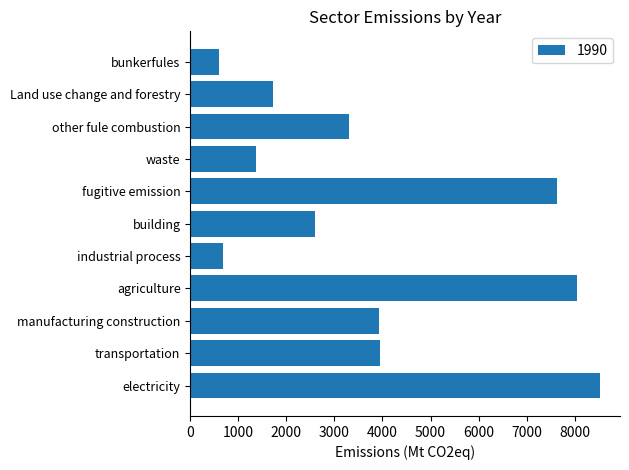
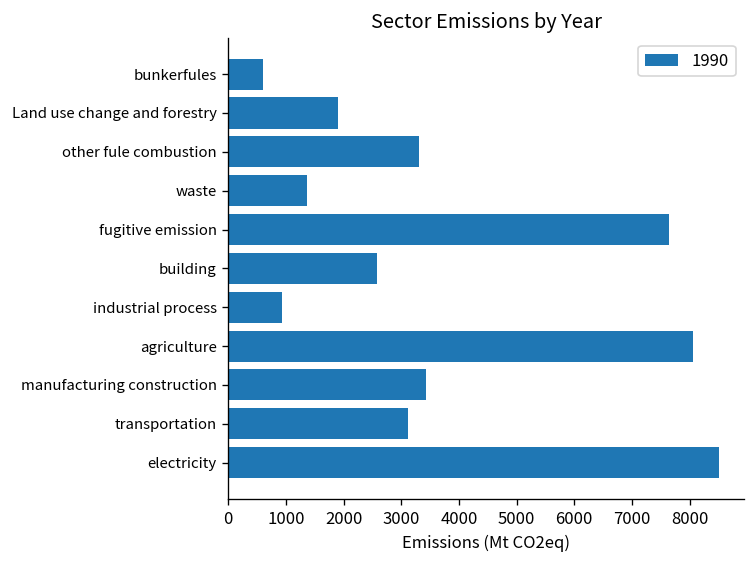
  {
    "bunkerfules": 600,
-   "Land use change and forestry": 1700,
+   "Land use change and forestry": 1900,
    "other fule combustion": 3300,
    "waste": 1400,
    "fugitive emission": 7600,
    "building": 2600,
-   "industrial process": 700,
+   "industrial process": 900,
    "agriculture": 8100,
-   "manufacturing construction": 3900,
-   "transportation": 4000,
+   "manufacturing construction": 3400,
+   "transportation": 3100,
    "electricity": 8500
  }
